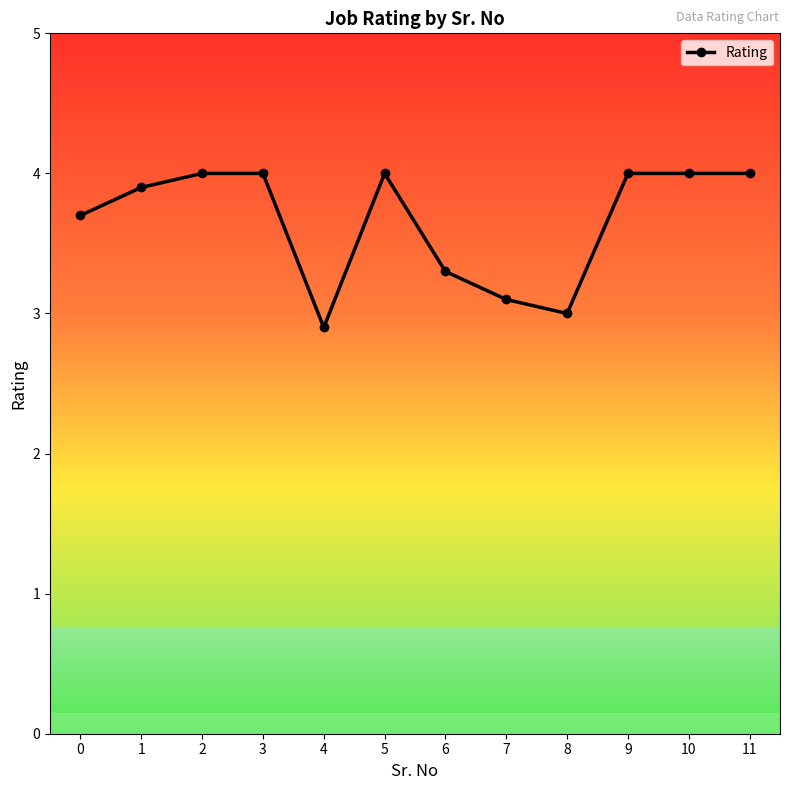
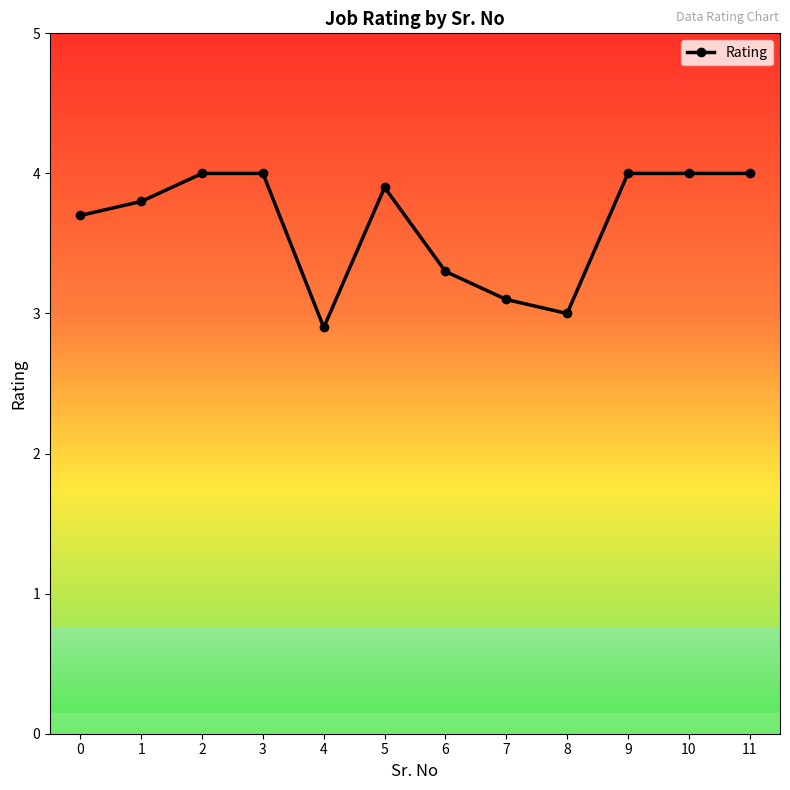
  {
    "0": 3.7,
-   "1": 3.9,
+   "1": 3.8,
    "2": 4.0,
    "3": 4.0,
    "4": 2.9,
-   "5": 4.0,
+   "5": 3.9,
    "6": 3.3,
    "7": 3.1,
    "8": 3.0,
    "9": 4.0,
    "10": 4.0,
    "11": 4.0
  }
